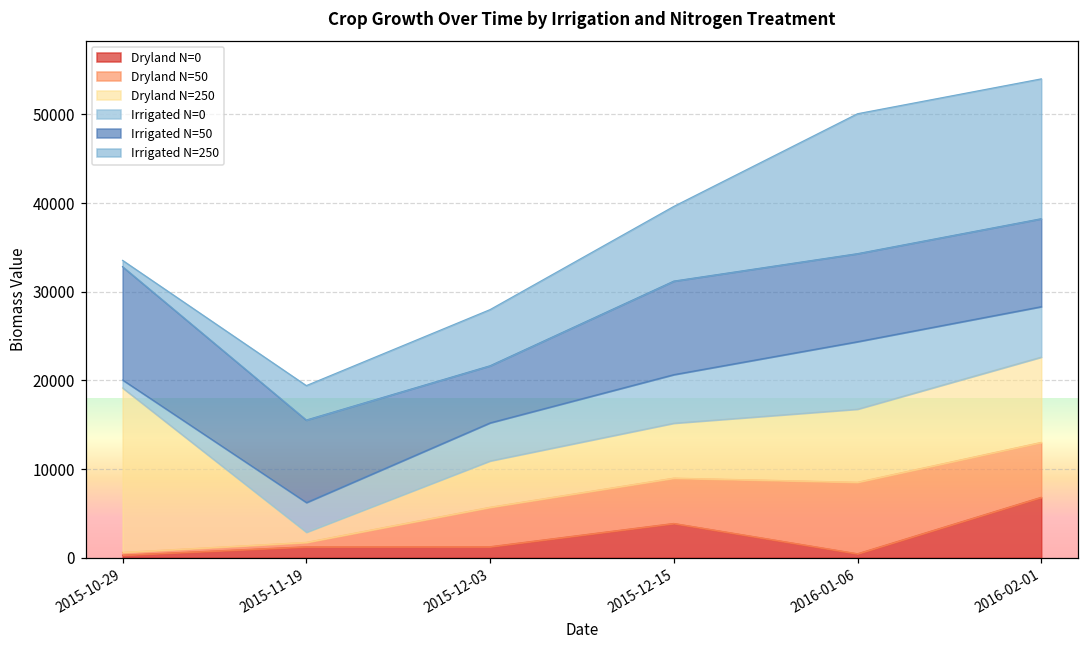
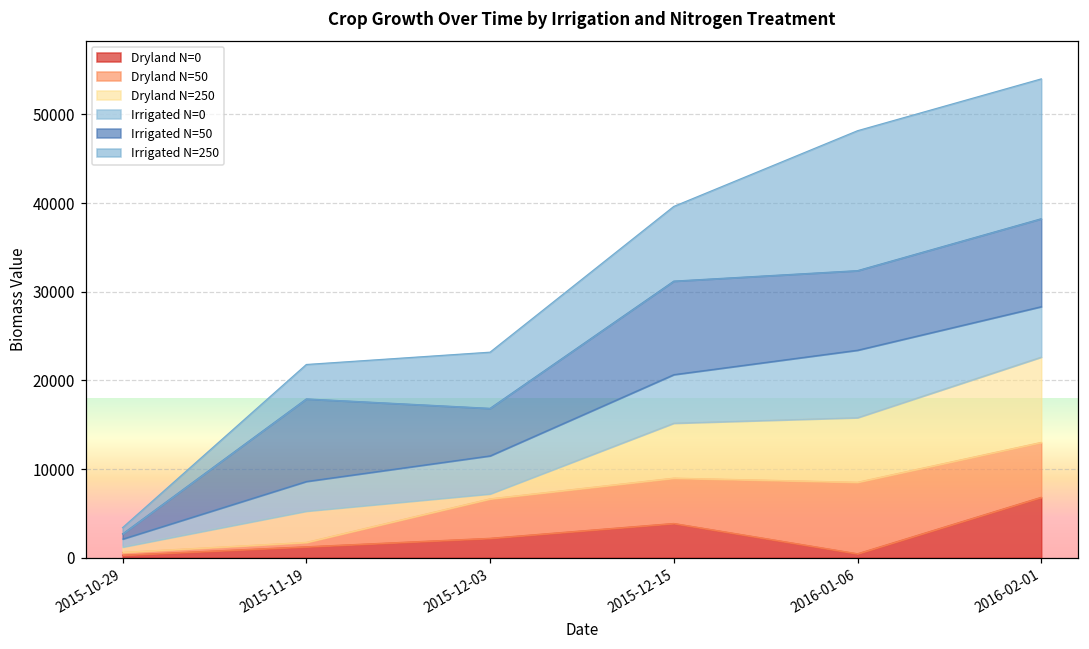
  {
    "Dryland N=0": {
      "2015-11-19": 1000,
-     "2015-12-03": 1000,
+     "2015-12-03": 2000,
      "2015-12-15": 4000,
      "2016-01-06": 0,
      "2016-02-01": 7000
    },
    "Dryland N=50": {
      "2015-11-19": 0,
      "2015-12-03": 4000,
      "2015-12-15": 5000,
      "2016-01-06": 8000,
      "2016-02-01": 6000
    },
    "Dryland N=250": {
-     "2015-10-29": 19000,
-     "2015-11-19": 1000,
-     "2015-12-03": 5000,
+     "2015-10-29": 1000,
+     "2015-11-19": 4000,
+     "2015-12-03": 1000,
      "2015-12-15": 6000,
-     "2016-01-06": 8000,
+     "2016-01-06": 7000,
      "2016-02-01": 10000
    },
    "Irrigated N=50": {
-     "2015-10-29": 13000,
+     "2015-10-29": 1000,
      "2015-11-19": 9000,
-     "2015-12-03": 6000,
+     "2015-12-03": 5000,
      "2015-12-15": 11000,
-     "2016-01-06": 10000,
+     "2016-01-06": 9000,
      "2016-02-01": 10000
    }
  }
